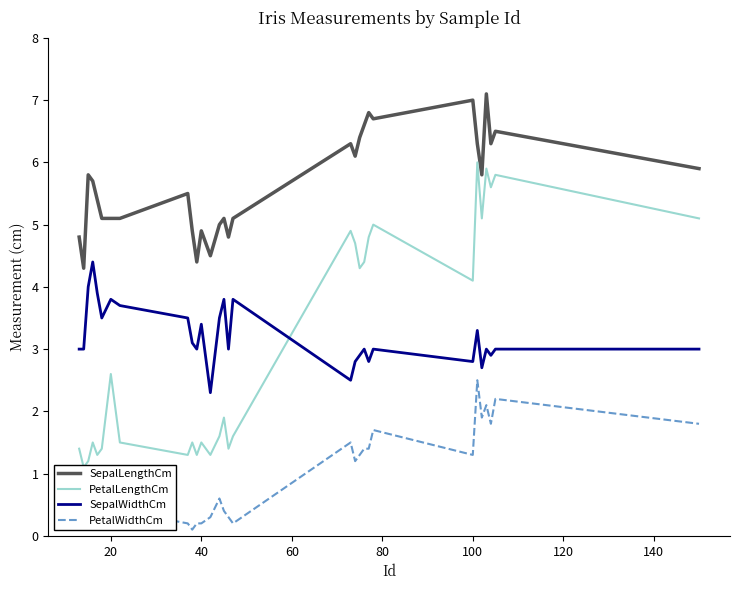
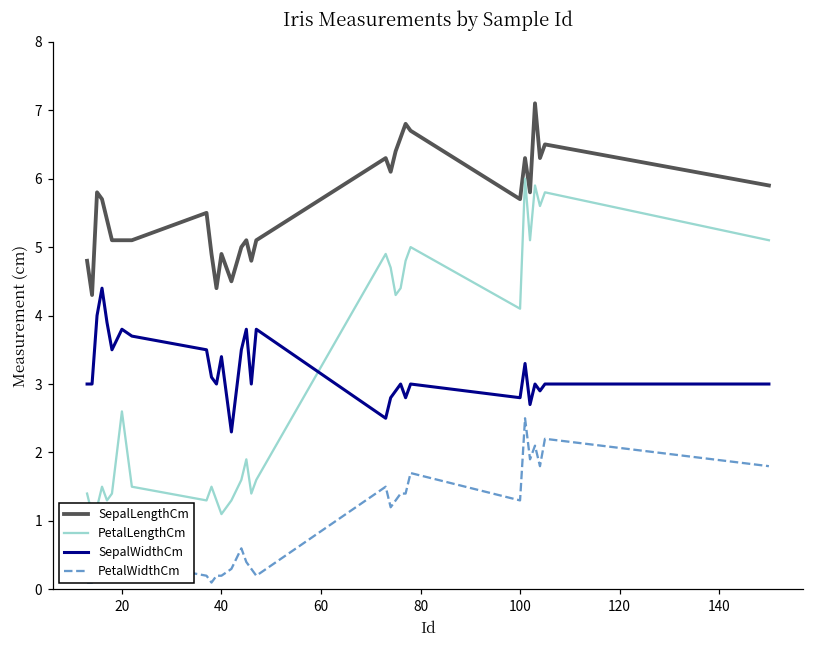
  {
    "SepalLengthCm": {
      "20": 5.1,
      "40": 4.9,
-     "100": 7.0
+     "100": 5.7
    },
    "PetalLengthCm": {
      "20": 2.6,
-     "40": 1.5,
+     "40": 1.1,
      "100": 4.1
    },
    "SepalWidthCm": {
      "20": 3.8,
      "40": 3.4,
      "100": 2.8
    },
    "PetalWidthCm": {
      "40": 0.2,
      "100": 1.3
    }
  }
